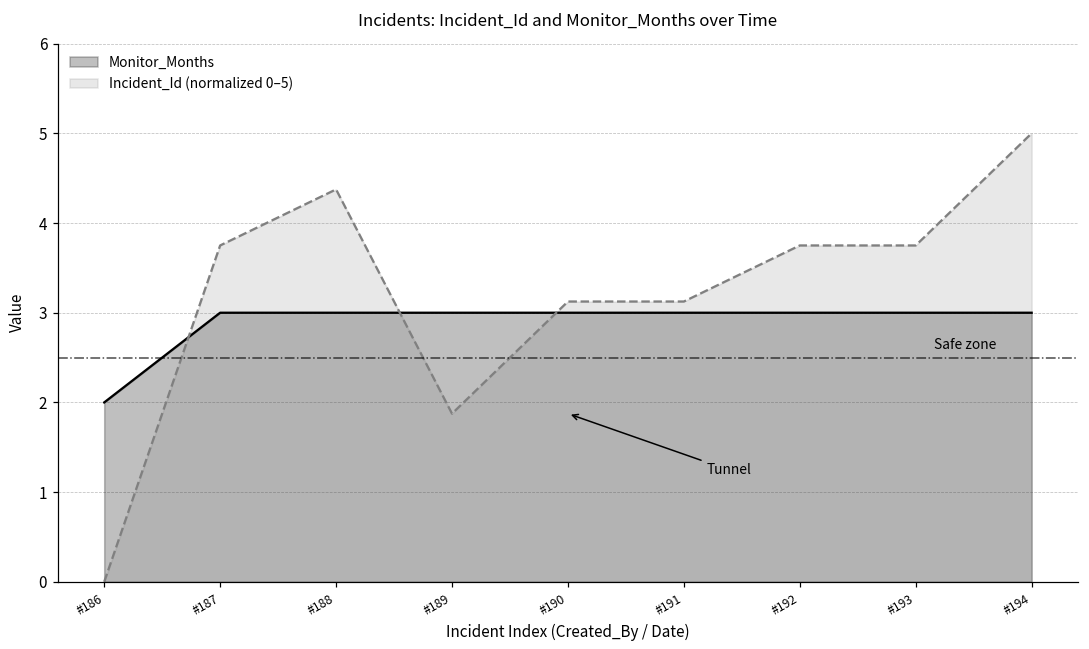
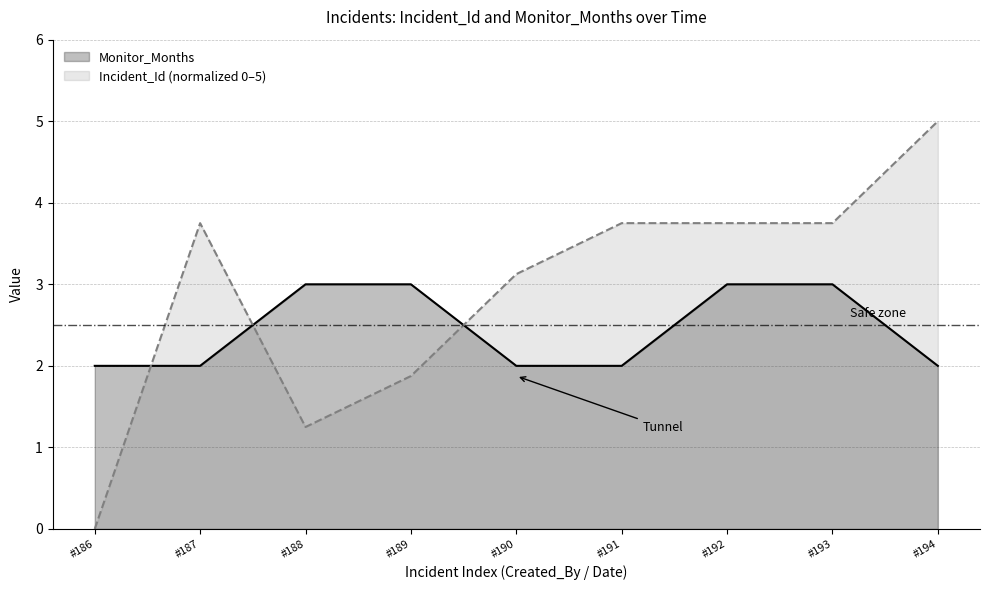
  {
    "Monitor_Months": {
      "#186": 2,
-     "#187": 3,
+     "#187": 2,
      "#188": 3,
      "#189": 3,
-     "#190": 3,
-     "#191": 3,
+     "#190": 2,
+     "#191": 2,
      "#192": 3,
      "#193": 3,
-     "#194": 3
+     "#194": 2
    },
    "Incident_Id (normalized 0–5)": {
      "#186": 0.0,
      "#187": 3.8,
-     "#188": 4.4,
+     "#188": 1.3,
      "#189": 1.9,
      "#190": 3.1,
-     "#191": 3.1,
+     "#191": 3.8,
      "#192": 3.8,
      "#193": 3.8,
      "#194": 5.0
    }
  }
